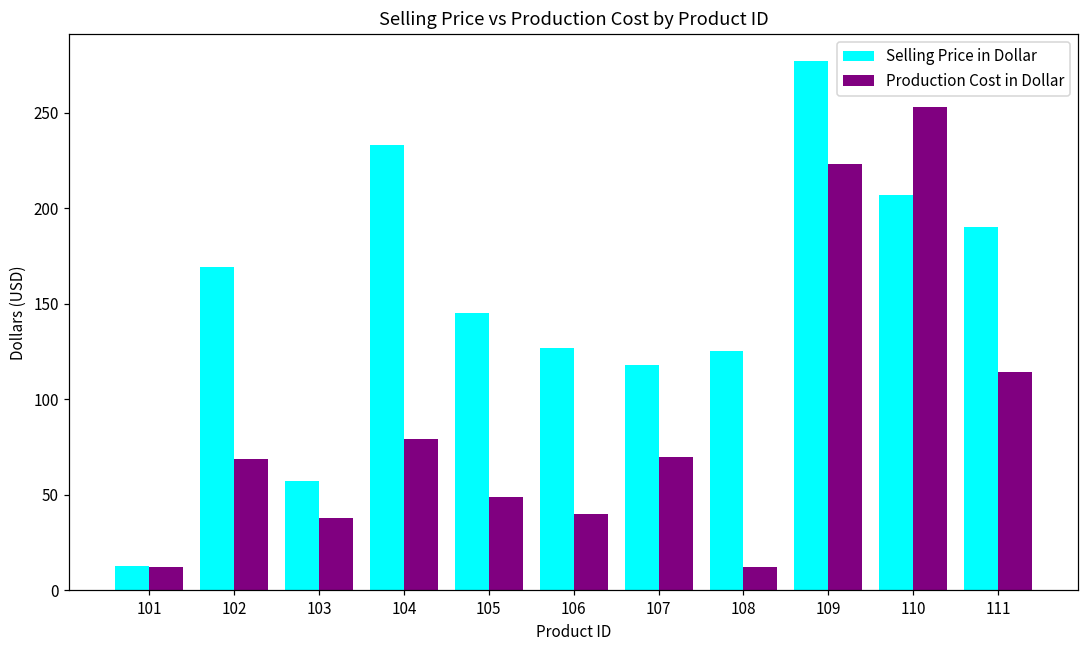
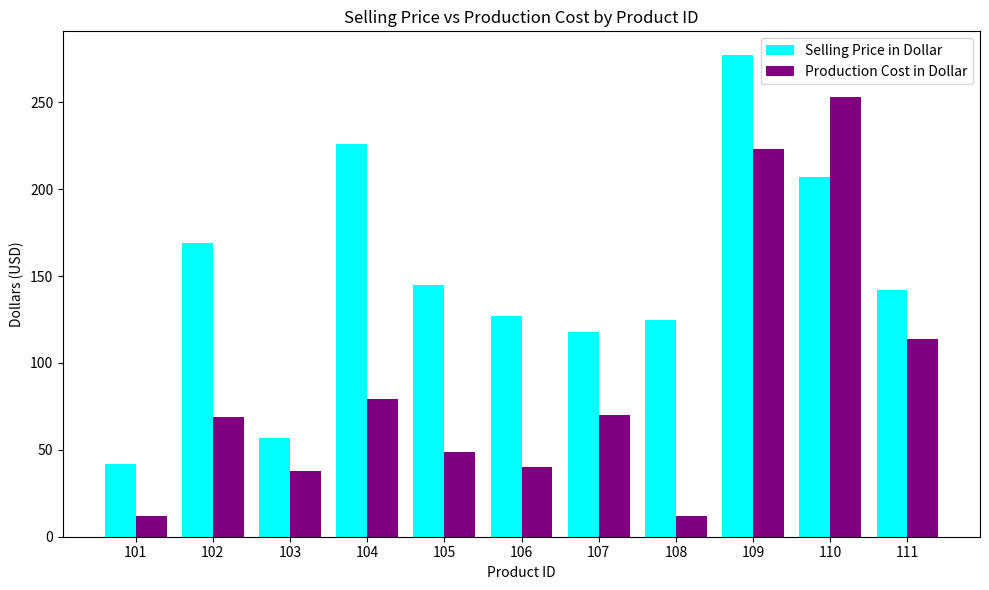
  {
    "Selling Price in Dollar": {
-     "101": 13,
+     "101": 42,
      "102": 169,
      "103": 57,
-     "104": 233,
+     "104": 226,
      "105": 145,
      "106": 127,
      "107": 118,
      "108": 125,
      "109": 277,
      "110": 207,
-     "111": 190
+     "111": 142
    },
    "Production Cost in Dollar": {
      "101": 12,
      "102": 69,
      "103": 38,
      "104": 79,
      "105": 49,
      "106": 40,
      "107": 70,
      "108": 12,
      "109": 223,
      "110": 253,
      "111": 114
    }
  }
